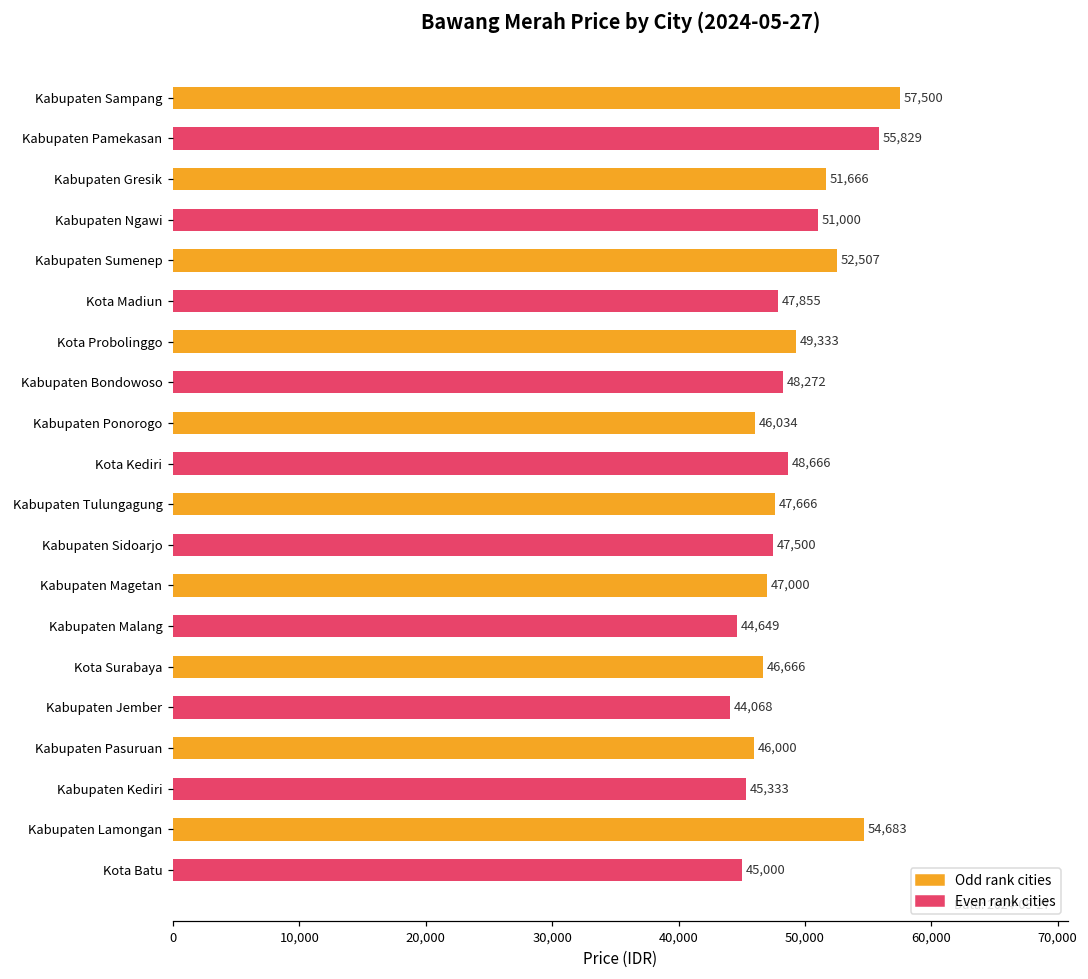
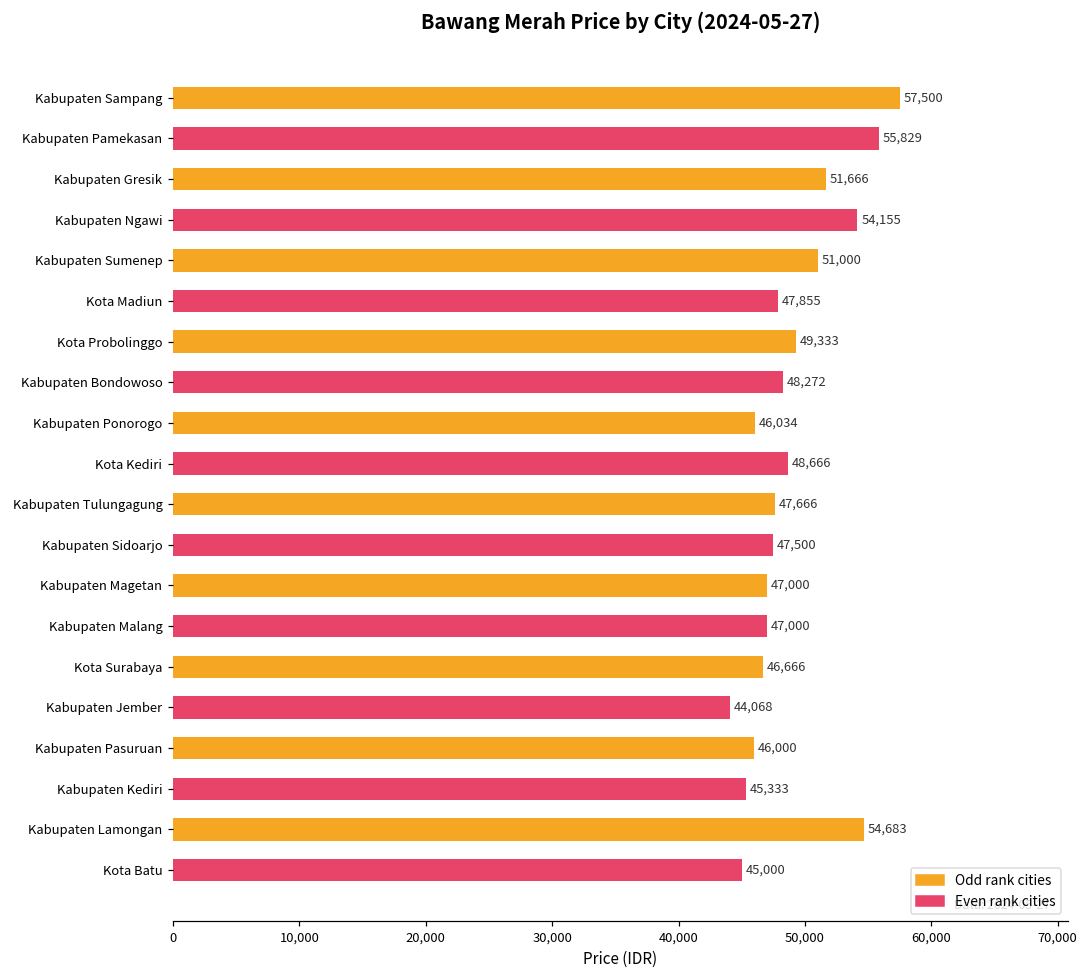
  {
    "Kabupaten Sampang": "57,500",
    "Kabupaten Pamekasan": "55,829",
    "Kabupaten Gresik": "51,666",
-   "Kabupaten Ngawi": "51,000",
-   "Kabupaten Sumenep": "52,507",
+   "Kabupaten Ngawi": "54,155",
+   "Kabupaten Sumenep": "51,000",
    "Kota Madiun": "47,855",
    "Kota Probolinggo": "49,333",
    "Kabupaten Bondowoso": "48,272",
    "Kabupaten Ponorogo": "46,034",
    "Kota Kediri": "48,666",
    "Kabupaten Tulungagung": "47,666",
    "Kabupaten Sidoarjo": "47,500",
    "Kabupaten Magetan": "47,000",
-   "Kabupaten Malang": "44,649",
+   "Kabupaten Malang": "47,000",
    "Kota Surabaya": "46,666",
    "Kabupaten Jember": "44,068",
    "Kabupaten Pasuruan": "46,000",
    "Kabupaten Kediri": "45,333",
    "Kabupaten Lamongan": "54,683",
    "Kota Batu": "45,000"
  }
